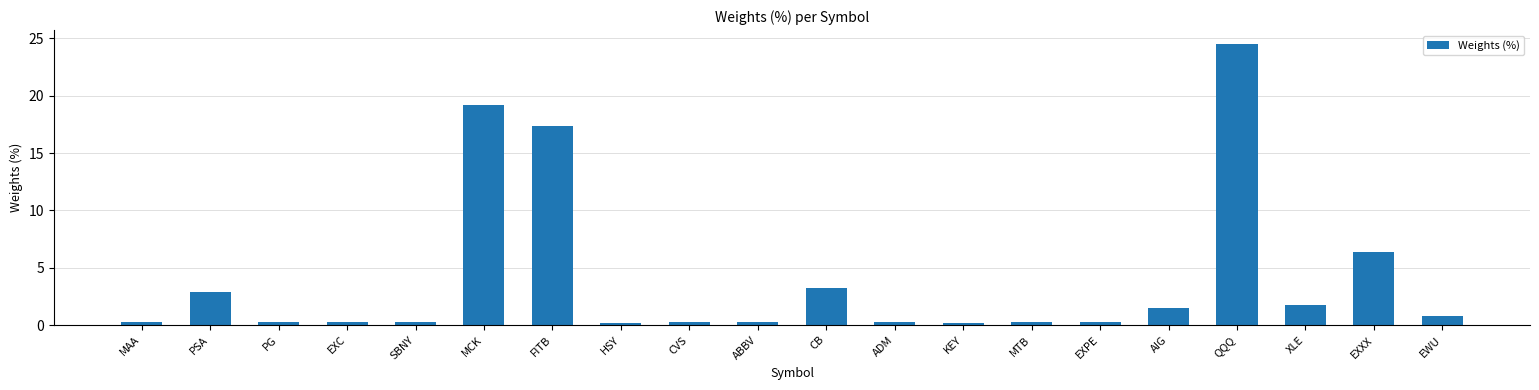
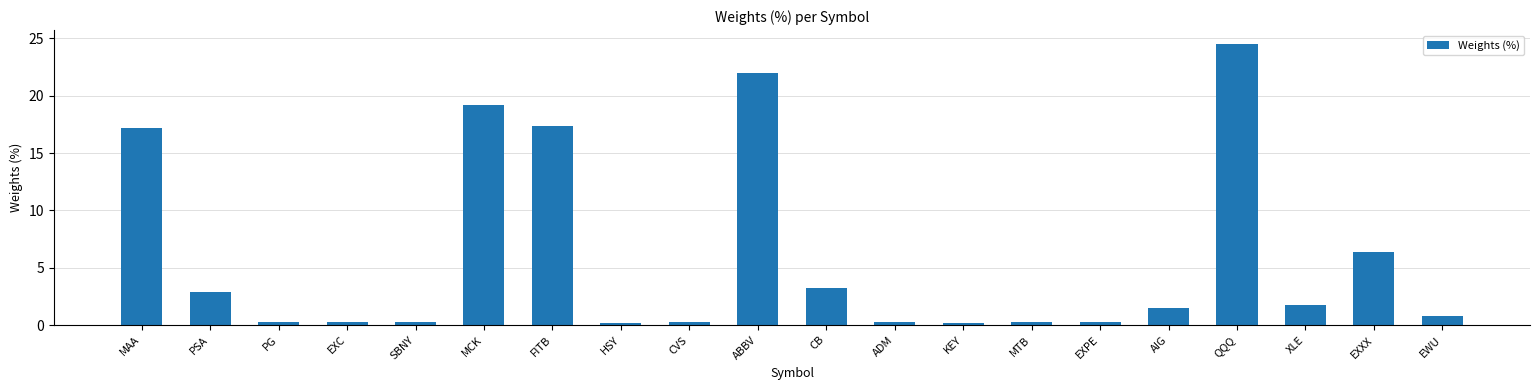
  {
-   "MAA": 0.3,
+   "MAA": 17.2,
    "PSA": 2.9,
    "PG": 0.3,
    "EXC": 0.3,
    "SBNY": 0.3,
    "MCK": 19.2,
    "FITB": 17.4,
    "CVS": 0.3,
-   "ABBV": 0.3,
+   "ABBV": 22.0,
    "CB": 3.3,
    "ADM": 0.3,
    "MTB": 0.3,
    "EXPE": 0.3,
    "AIG": 1.5,
    "QQQ": 24.5,
    "XLE": 1.8,
    "EXXX": 6.4,
    "EWU": 0.8
  }
